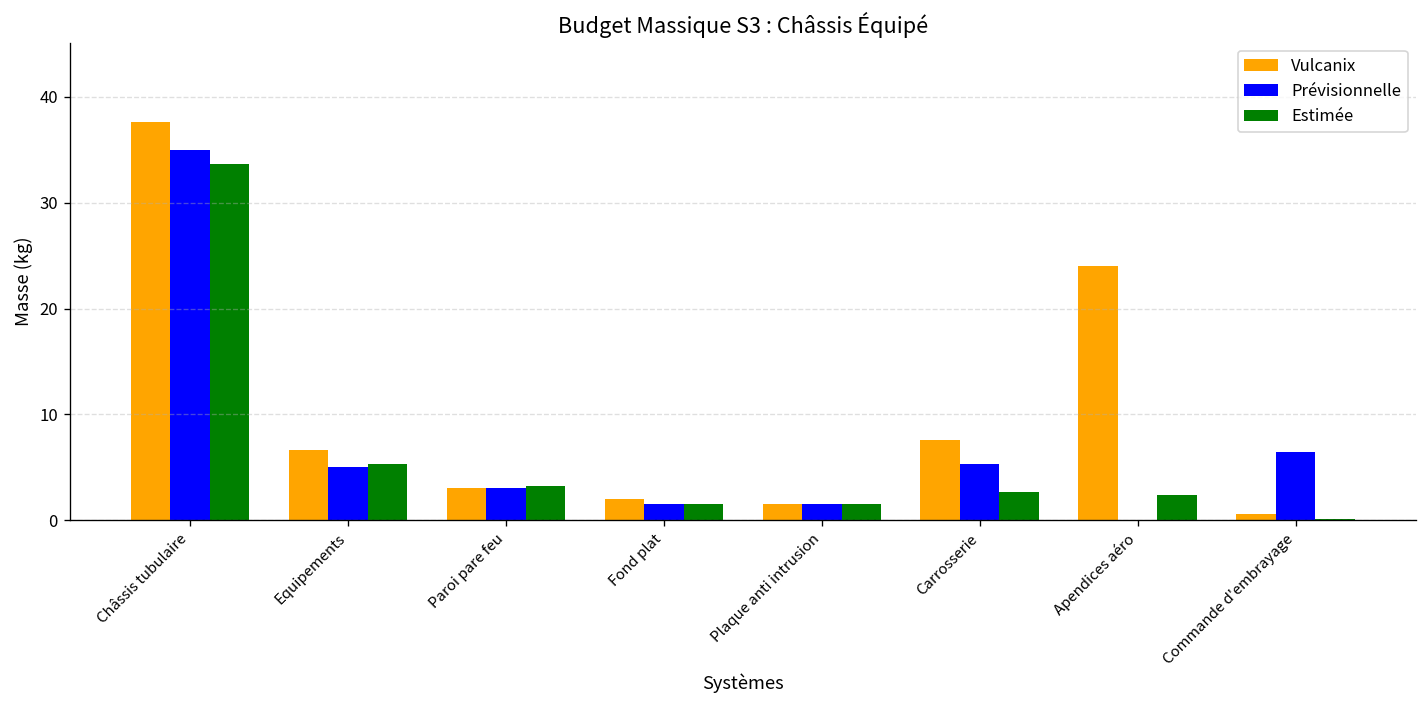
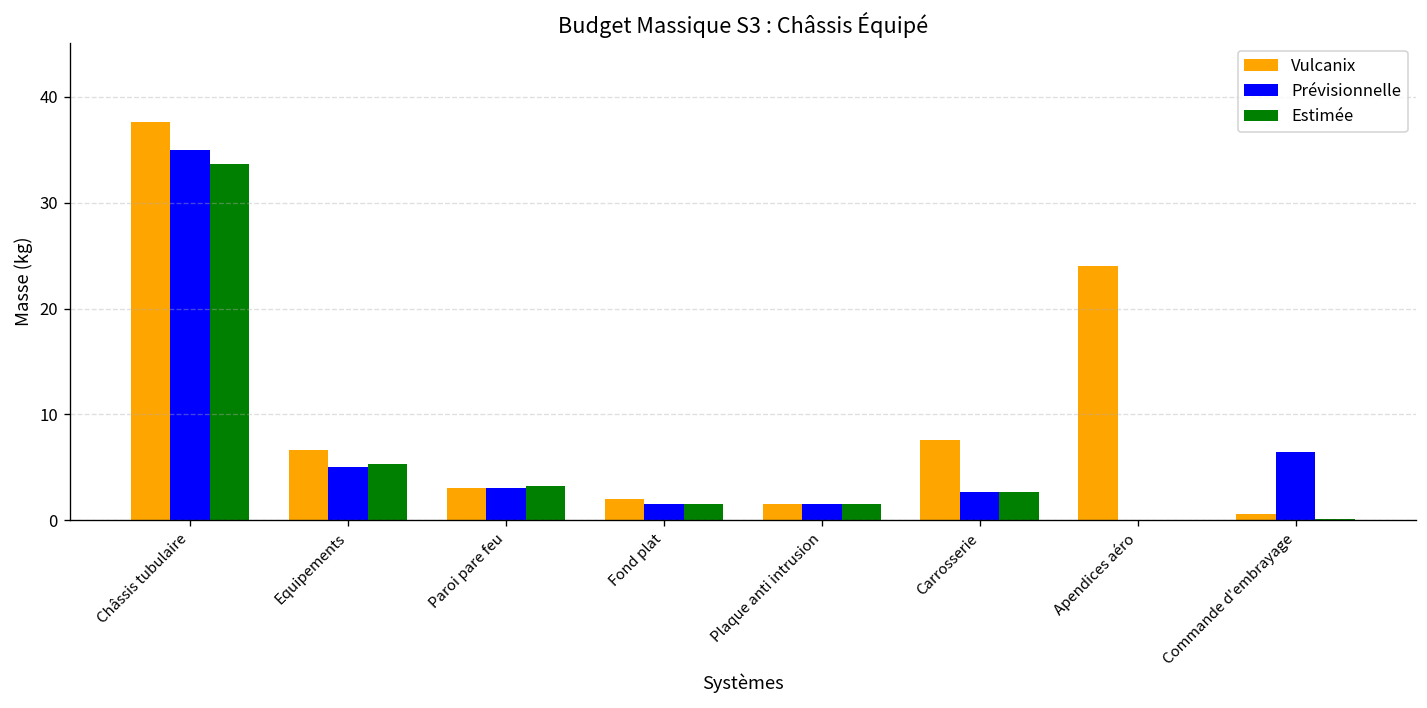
  {
    "Vulcanix": {
      "Châssis tubulaire": 38,
      "Equipements": 7,
      "Paroi pare feu": 3,
      "Fond plat": 2,
      "Plaque anti intrusion": 2,
      "Carrosserie": 8,
      "Apendices aéro": 24,
      "Commande d'embrayage": 1
    },
    "Prévisionnelle": {
      "Châssis tubulaire": 35,
      "Equipements": 5,
      "Paroi pare feu": 3,
      "Fond plat": 2,
      "Plaque anti intrusion": 2,
-     "Carrosserie": 5,
+     "Carrosserie": 3,
      "Apendices aéro": 0,
      "Commande d'embrayage": 6
    },
    "Estimée": {
      "Châssis tubulaire": 34,
      "Equipements": 5,
      "Paroi pare feu": 3,
      "Fond plat": 2,
      "Plaque anti intrusion": 2,
      "Carrosserie": 3,
-     "Apendices aéro": 2
+     "Apendices aéro": 0
    }
  }
